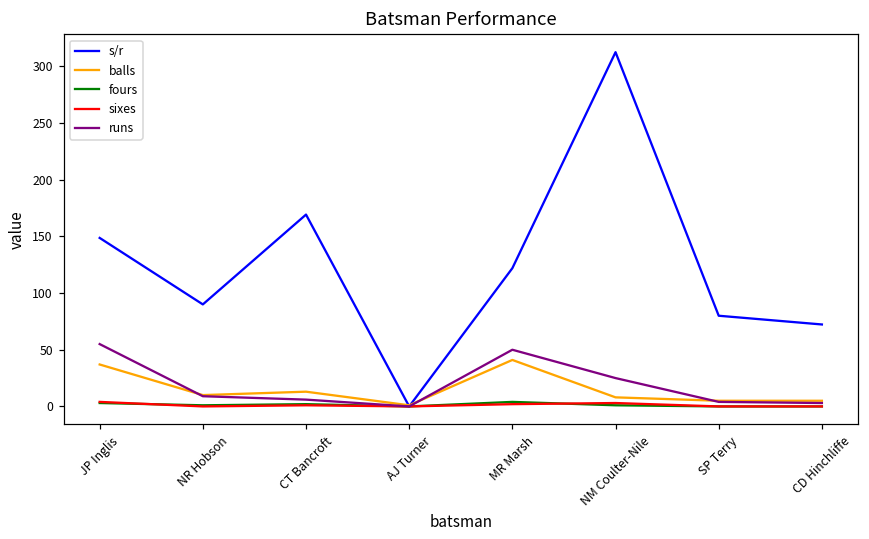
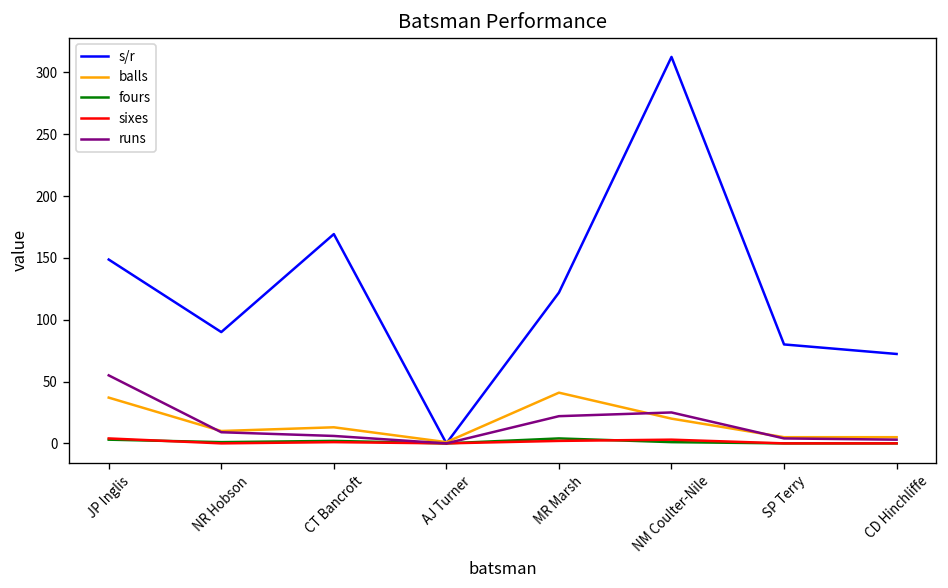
  {
    "s/r": {
      "JP Inglis": 149,
      "NR Hobson": 90,
      "CT Bancroft": 169,
      "MR Marsh": 122,
      "NM Coulter-Nile": 313,
      "SP Terry": 80,
      "CD Hinchliffe": 72
    },
    "balls": {
      "JP Inglis": 37,
      "CT Bancroft": 13,
      "MR Marsh": 41,
-     "NM Coulter-Nile": 8
+     "NM Coulter-Nile": 20
    },
    "runs": {
      "JP Inglis": 55,
      "CT Bancroft": 6,
-     "MR Marsh": 50,
+     "MR Marsh": 22,
      "NM Coulter-Nile": 25
    }
  }
